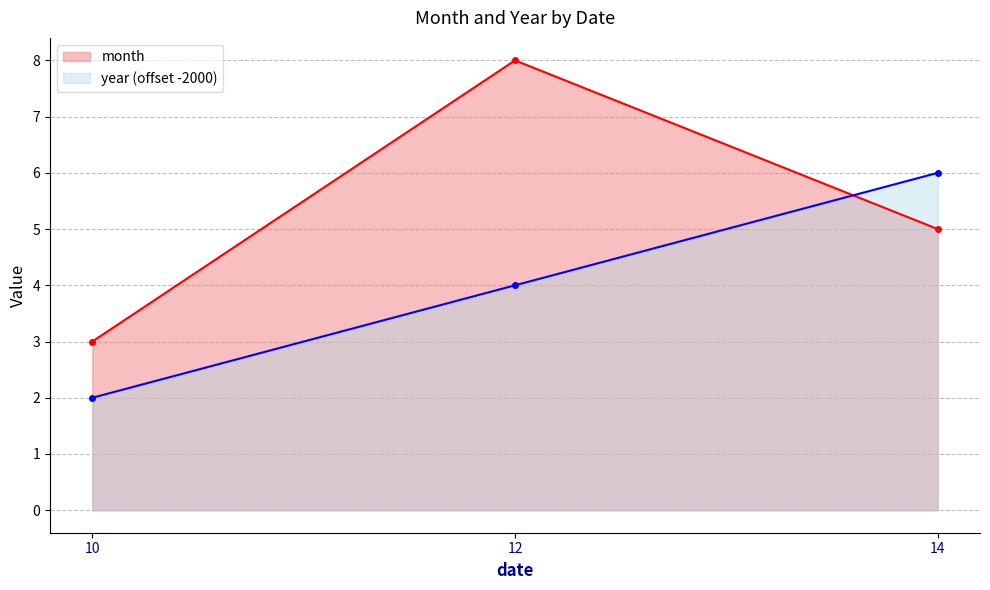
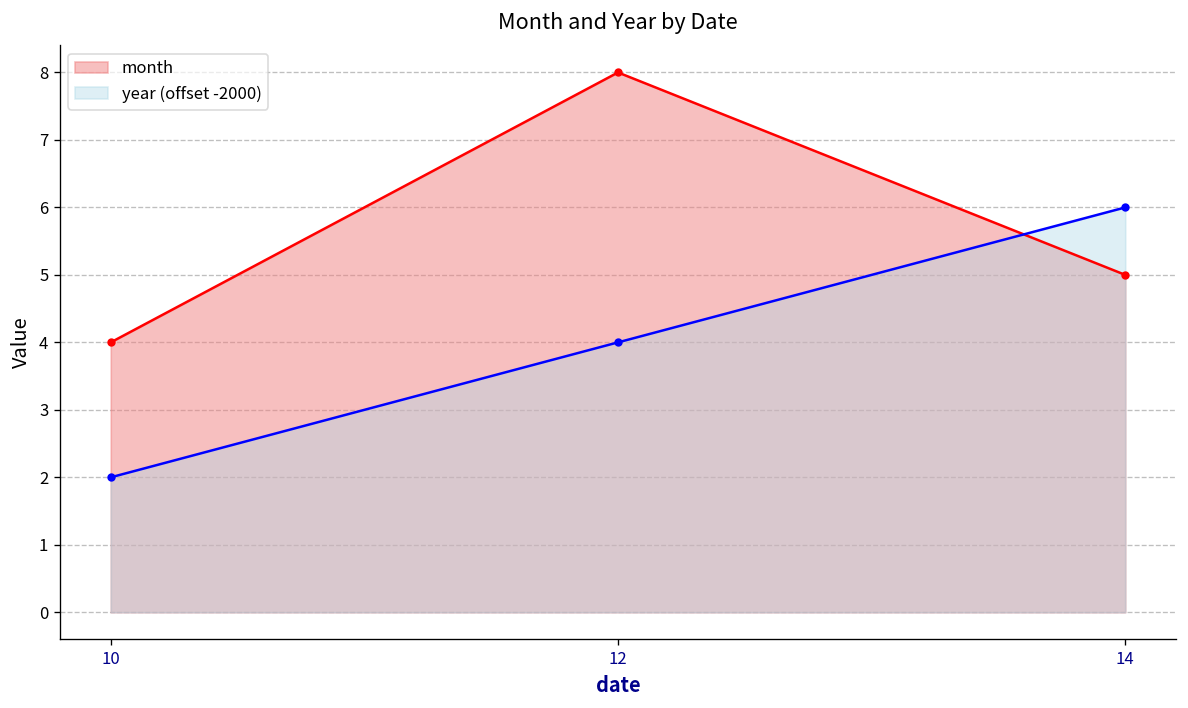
  {
    "month": {
-     "10": 3,
+     "10": 4,
      "12": 8,
      "14": 5
    },
    "year (offset -2000)": {
      "10": 2,
      "12": 4,
      "14": 6
    }
  }
